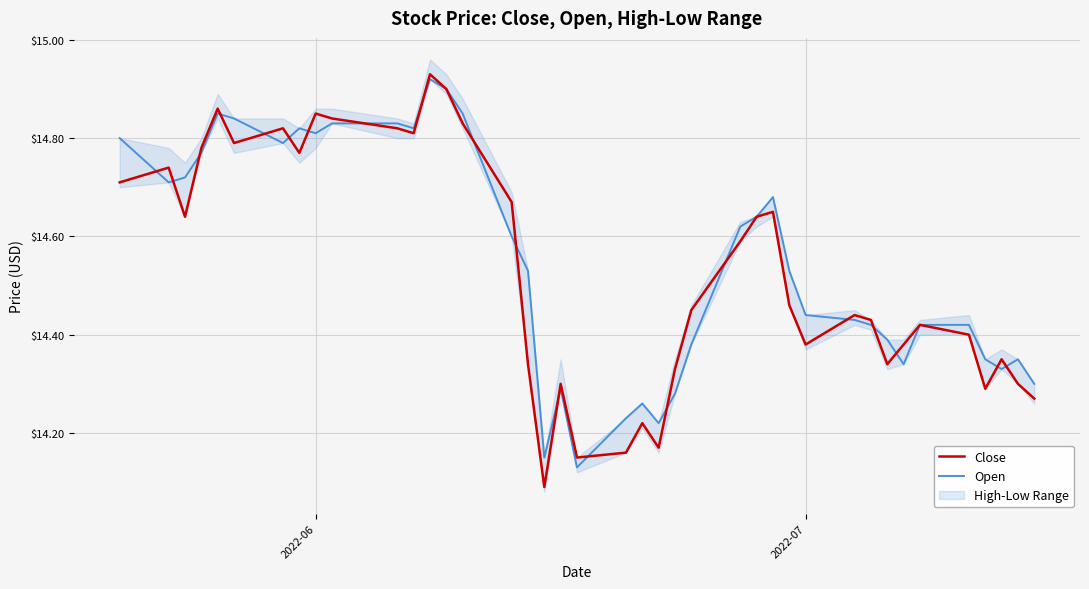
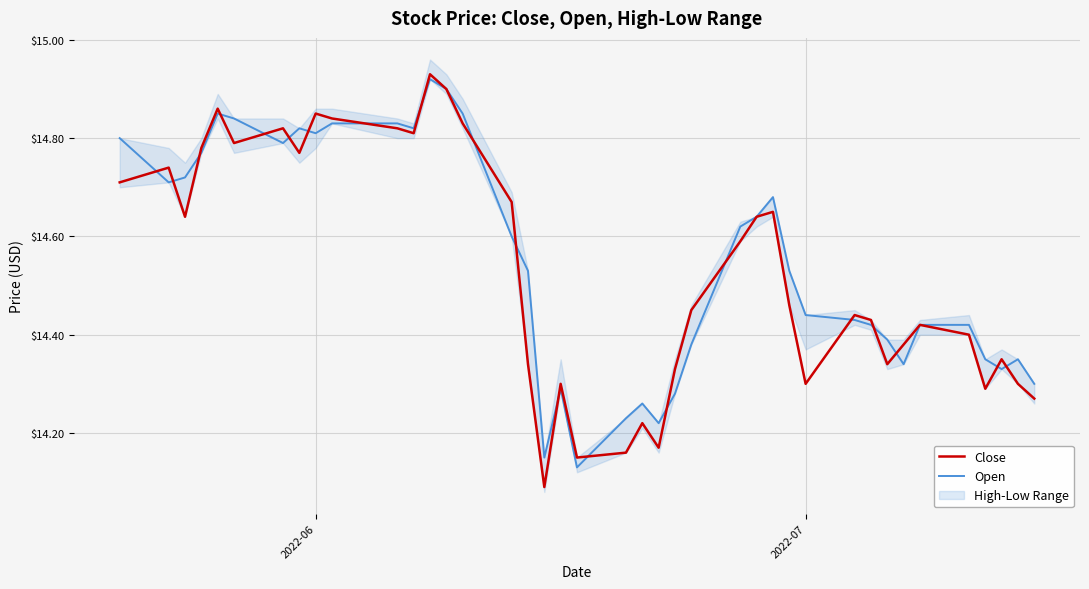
  {
    "Close": {
      "2022-06": "$14.85",
-     "2022-07": "$14.38"
+     "2022-07": "$14.30"
    }
  }
